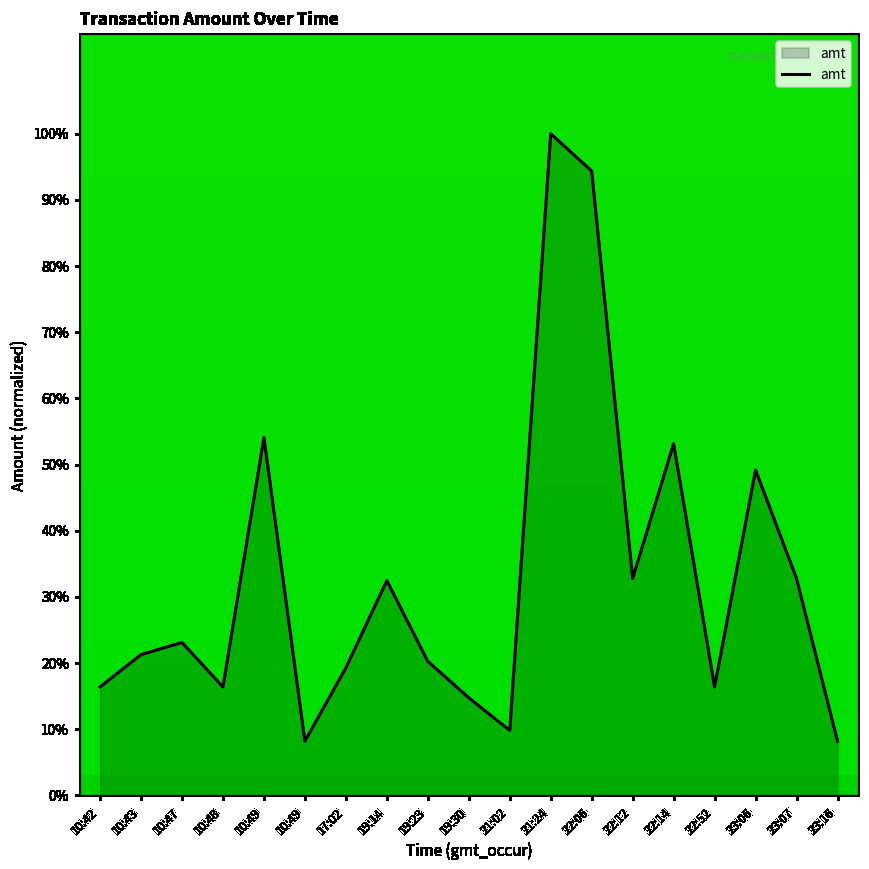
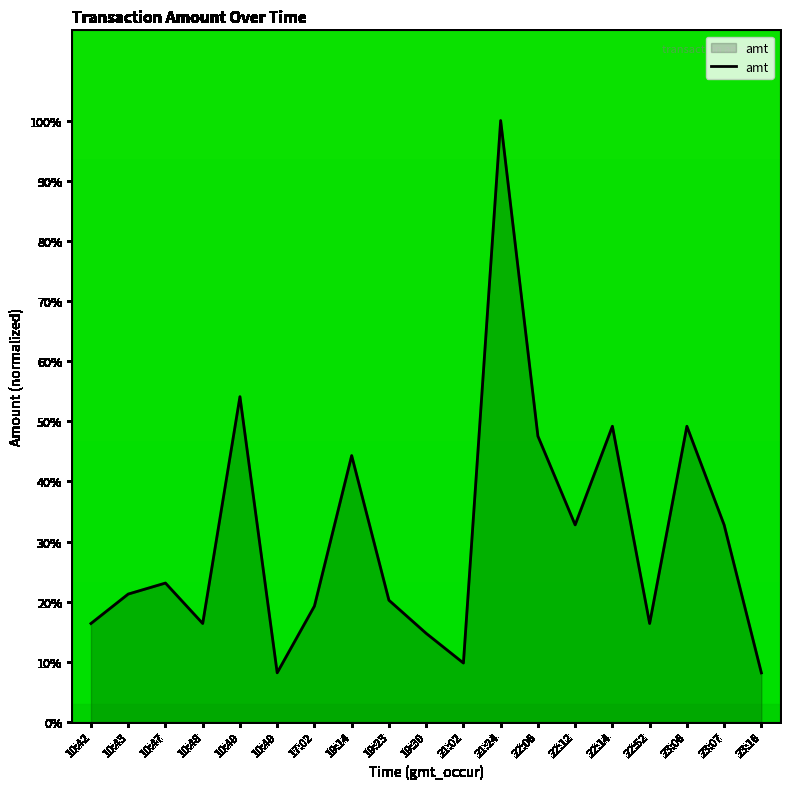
  {
    "10:42": "16%",
    "10:43": "21%",
    "10:47": "23%",
    "10:48": "16%",
    "17:02": "19%",
-   "19:14": "32%",
+   "19:14": "44%",
    "19:23": "20%",
    "19:30": "15%",
    "21:02": "10%",
    "21:24": "100%",
-   "22:06": "94%",
+   "22:06": "48%",
    "22:12": "33%",
-   "22:14": "53%",
+   "22:14": "49%",
    "22:52": "16%",
    "23:06": "49%",
    "23:07": "33%",
    "23:16": "8%"
  }
